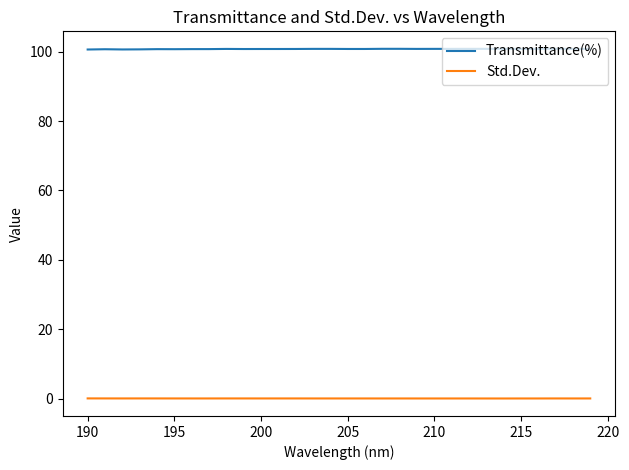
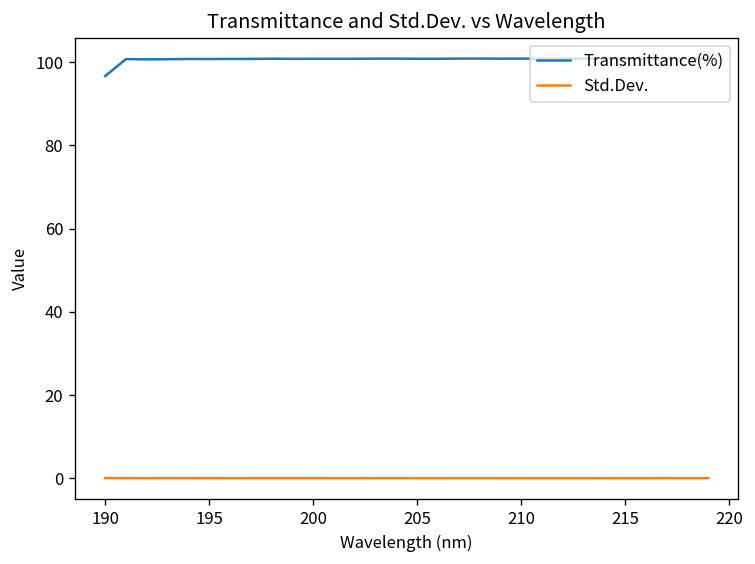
  {
    "Transmittance(%)": {
-     "190": 101,
+     "190": 97,
      "195": 101,
      "200": 101,
      "205": 101,
      "210": 101
    },
    "Std.Dev.": {
      "190": 0,
      "195": 0,
      "200": 0,
      "205": 0,
      "210": 0,
      "215": 0
    }
  }
